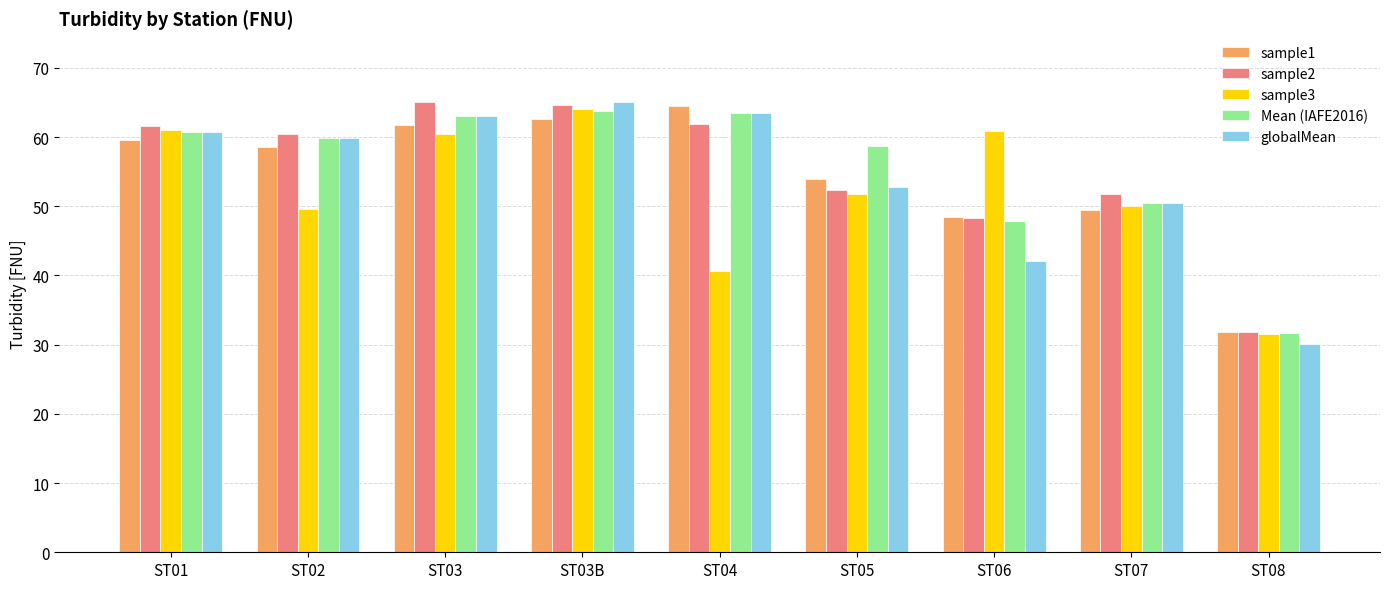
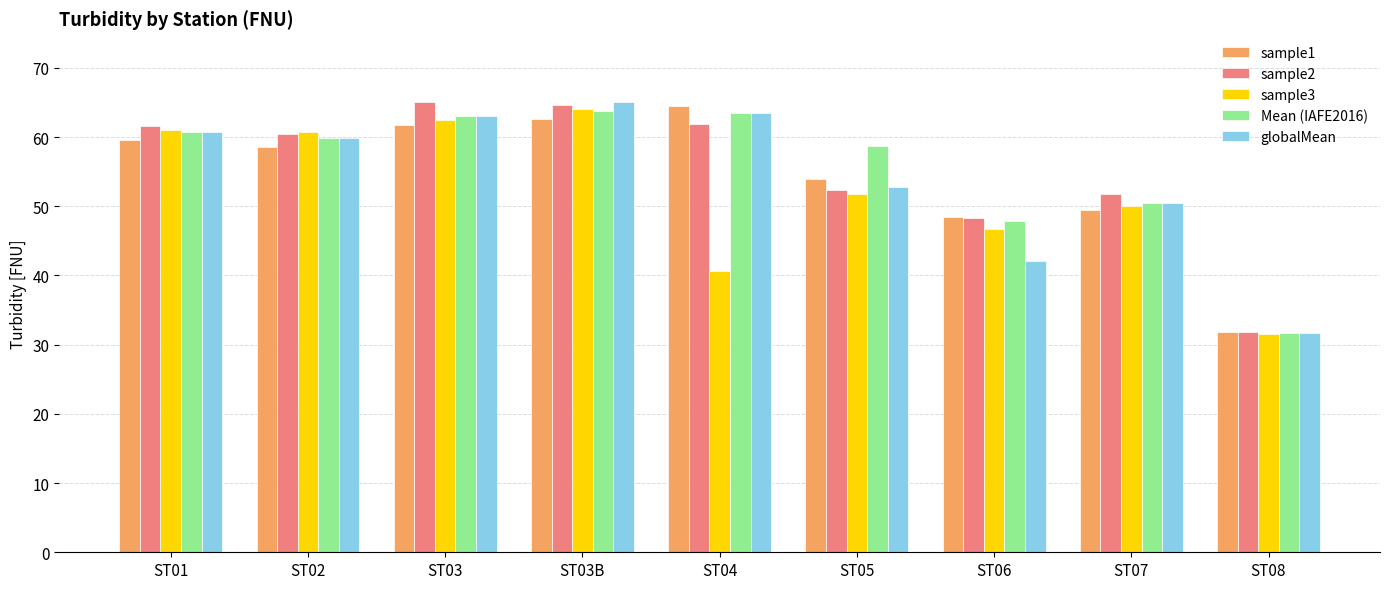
  {
    "sample3": {
      "ST01": 61,
-     "ST02": 50,
-     "ST03": 61,
+     "ST02": 61,
+     "ST03": 62,
      "ST03B": 64,
      "ST04": 41,
      "ST05": 52,
-     "ST06": 61,
+     "ST06": 47,
      "ST07": 50,
      "ST08": 32
    },
    "Mean (IAFE2016)": {
      "ST01": 61,
      "ST02": 60,
      "ST03": 63,
      "ST03B": 64,
      "ST04": 64,
      "ST05": 59,
      "ST06": 48,
      "ST07": 50,
      "ST08": 32
    },
    "globalMean": {
      "ST01": 61,
      "ST02": 60,
      "ST03": 63,
      "ST03B": 65,
      "ST04": 64,
      "ST05": 53,
      "ST06": 42,
      "ST07": 50,
-     "ST08": 30
+     "ST08": 32
    }
  }
